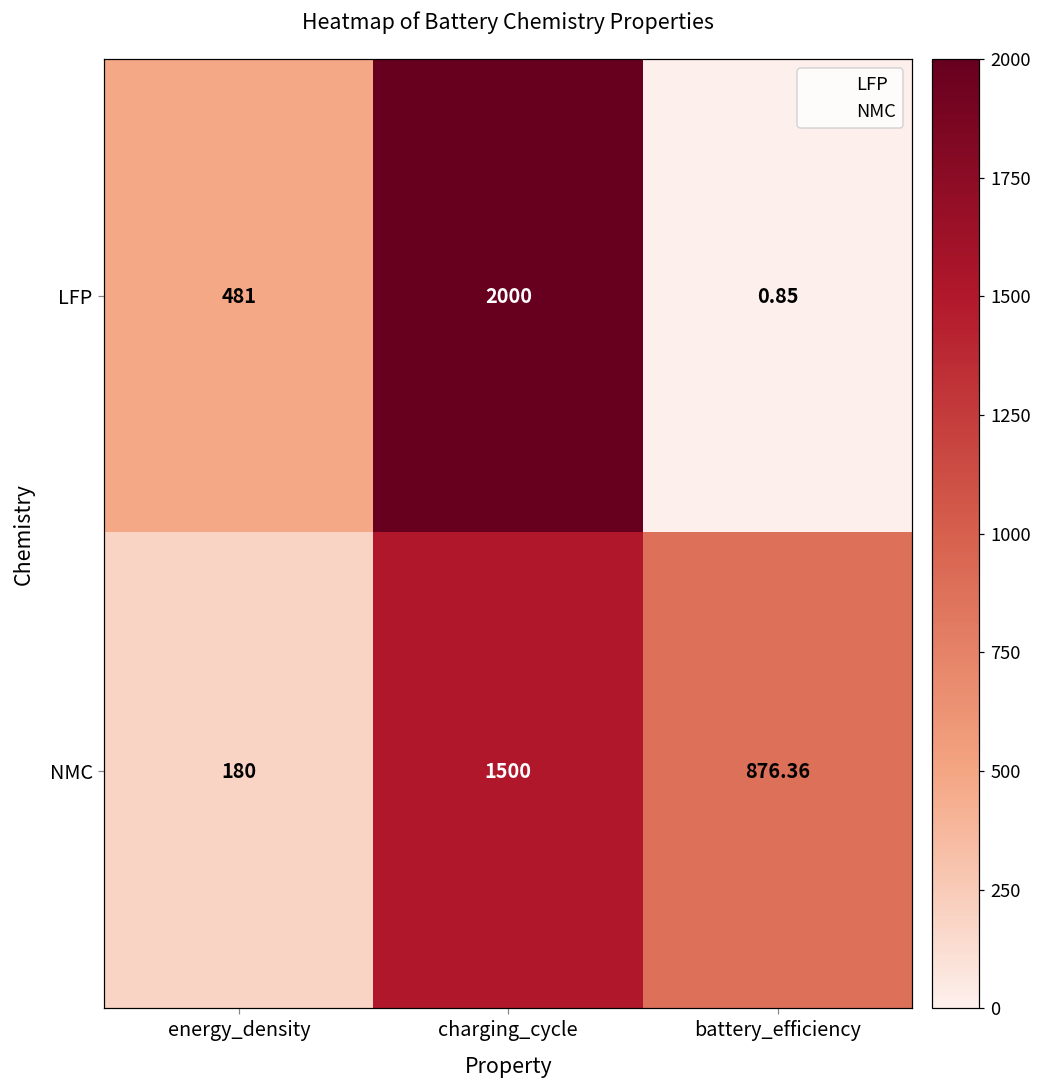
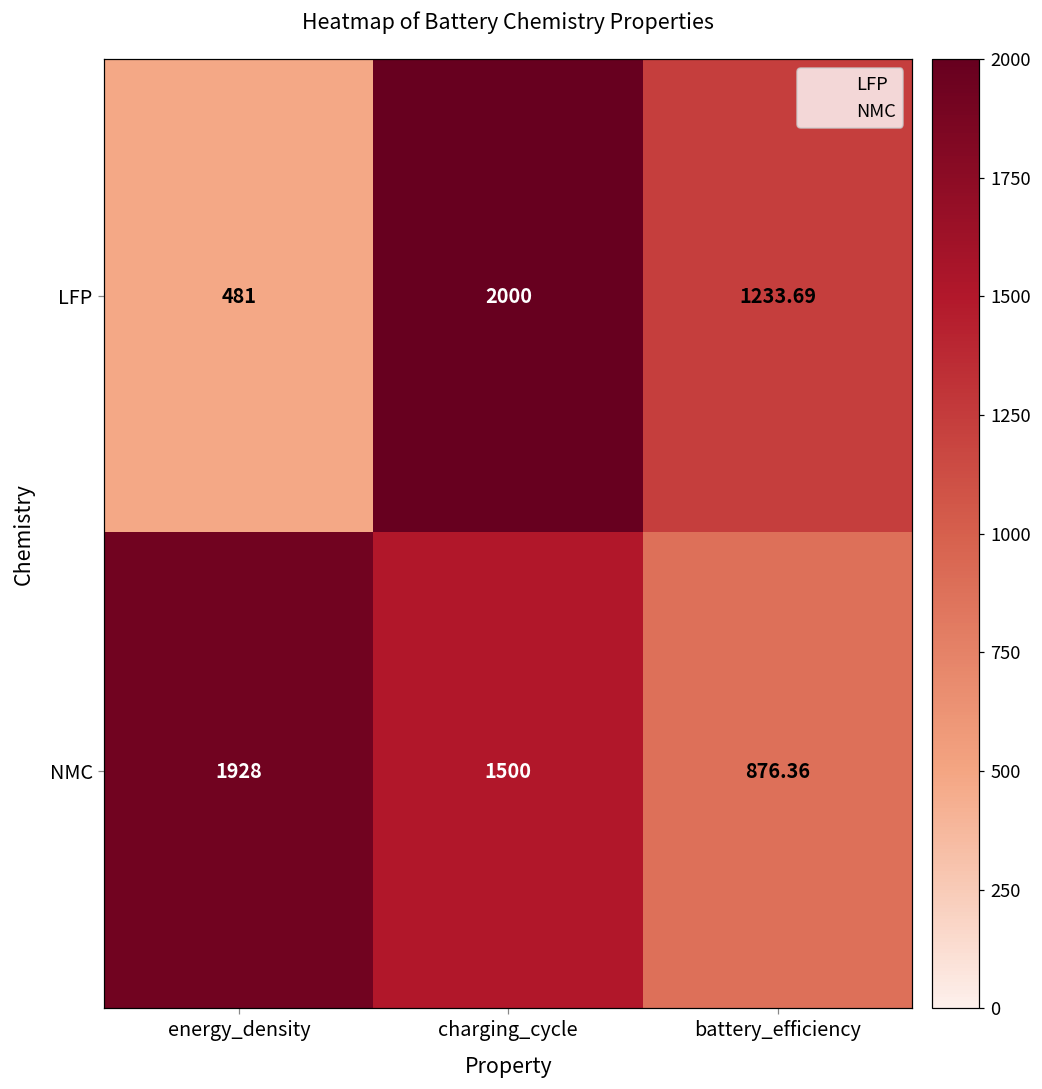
  {
    "LFP": {
      "energy_density": 481,
      "charging_cycle": 2000,
-     "battery_efficiency": 0.85
+     "battery_efficiency": 1233.69
    },
    "NMC": {
-     "energy_density": 180,
+     "energy_density": 1928,
      "charging_cycle": 1500,
      "battery_efficiency": 876.36
    }
  }
